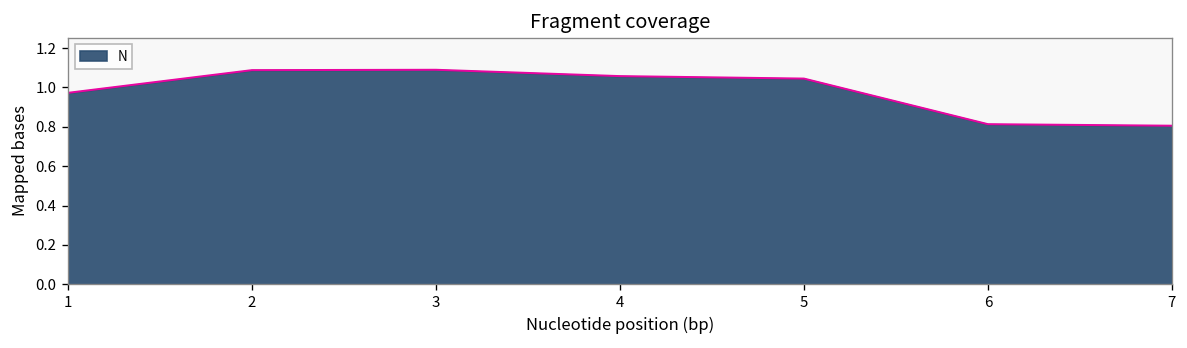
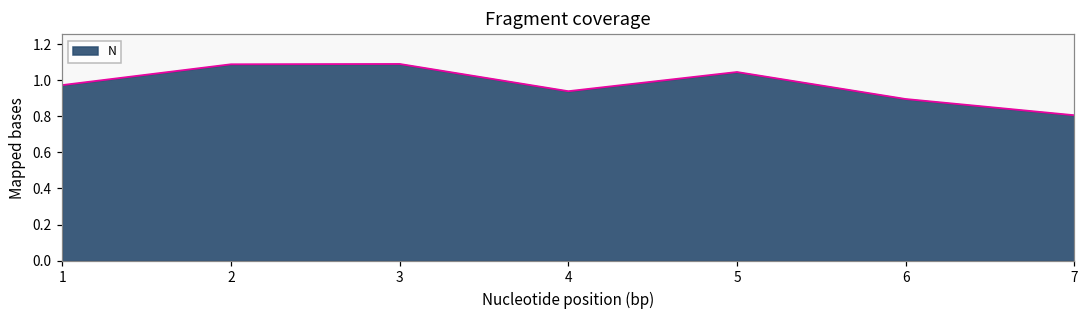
  {
    "1": 0.97,
    "2": 1.09,
    "3": 1.09,
-   "4": 1.06,
+   "4": 0.94,
    "5": 1.04,
-   "6": 0.81,
+   "6": 0.90,
    "7": 0.81
  }
